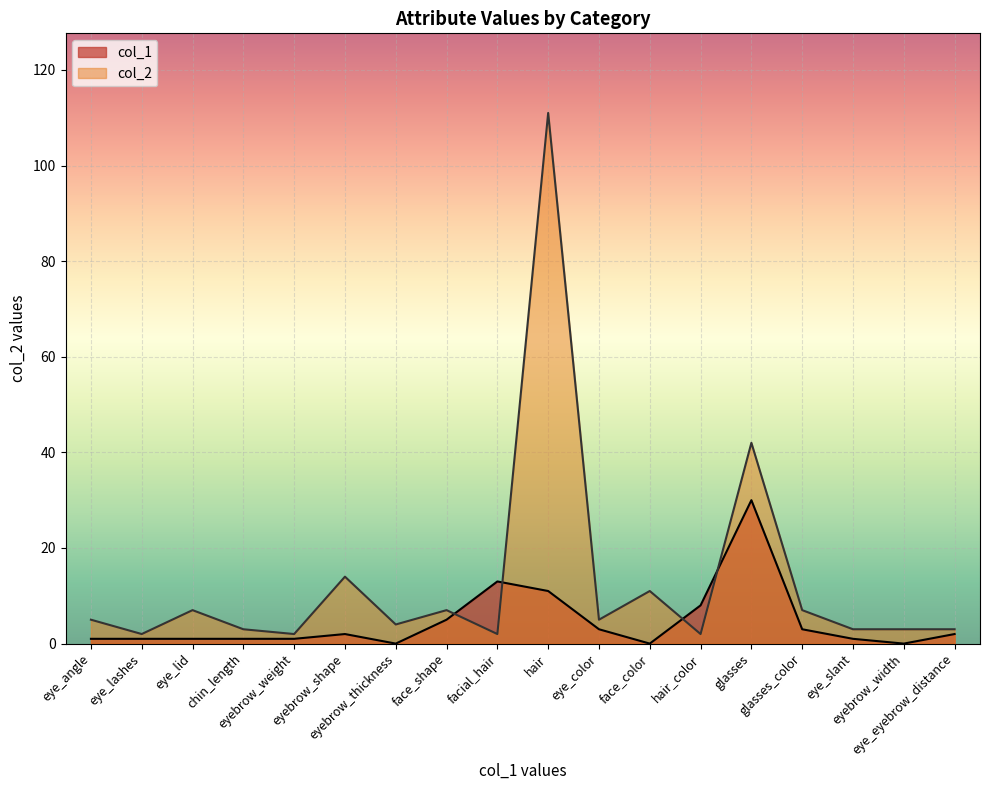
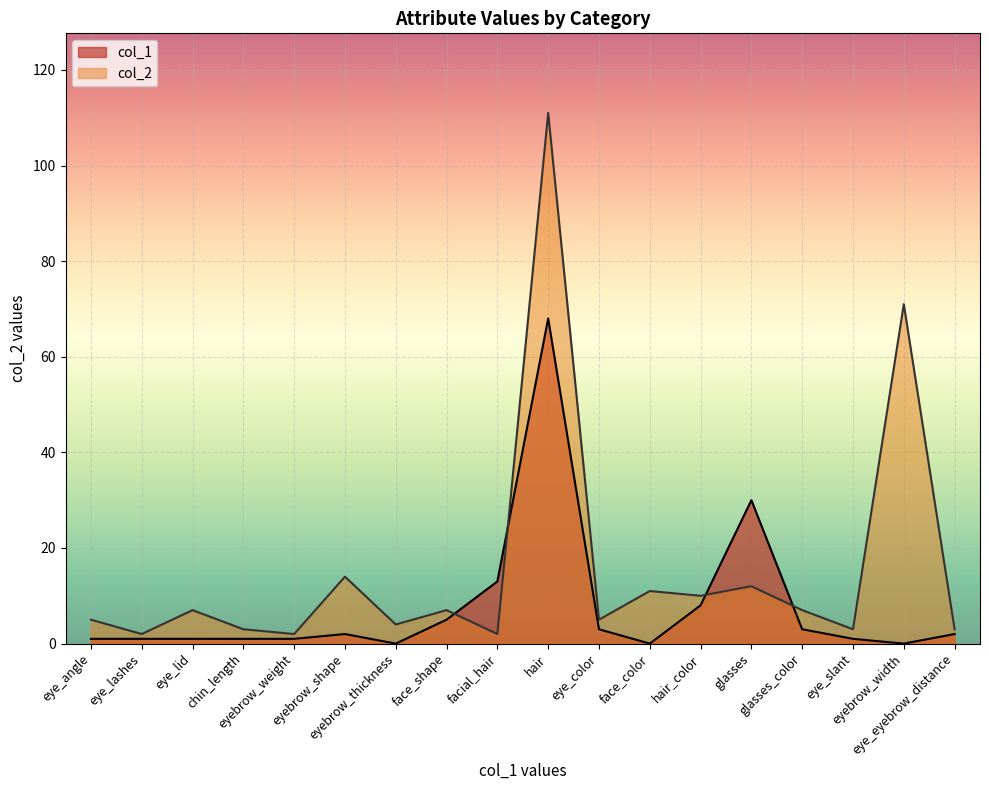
  {
    "col_1": {
      "eye_angle": 1,
      "eye_lashes": 1,
      "eye_lid": 1,
      "chin_length": 1,
      "eyebrow_weight": 1,
      "eyebrow_shape": 2,
      "eyebrow_thickness": 0,
      "face_shape": 5,
      "facial_hair": 13,
-     "hair": 11,
+     "hair": 68,
      "eye_color": 3,
      "face_color": 0,
      "hair_color": 8,
      "glasses": 30,
      "glasses_color": 3,
      "eye_slant": 1,
      "eyebrow_width": 0,
      "eye_eyebrow_distance": 2
    },
    "col_2": {
      "eye_angle": 5,
      "eye_lashes": 2,
      "eye_lid": 7,
      "chin_length": 3,
      "eyebrow_weight": 2,
      "eyebrow_shape": 14,
      "eyebrow_thickness": 4,
      "face_shape": 7,
      "facial_hair": 2,
      "hair": 111,
      "eye_color": 5,
      "face_color": 11,
-     "hair_color": 2,
-     "glasses": 42,
+     "hair_color": 10,
+     "glasses": 12,
      "glasses_color": 7,
      "eye_slant": 3,
-     "eyebrow_width": 3,
+     "eyebrow_width": 71,
      "eye_eyebrow_distance": 3
    }
  }
